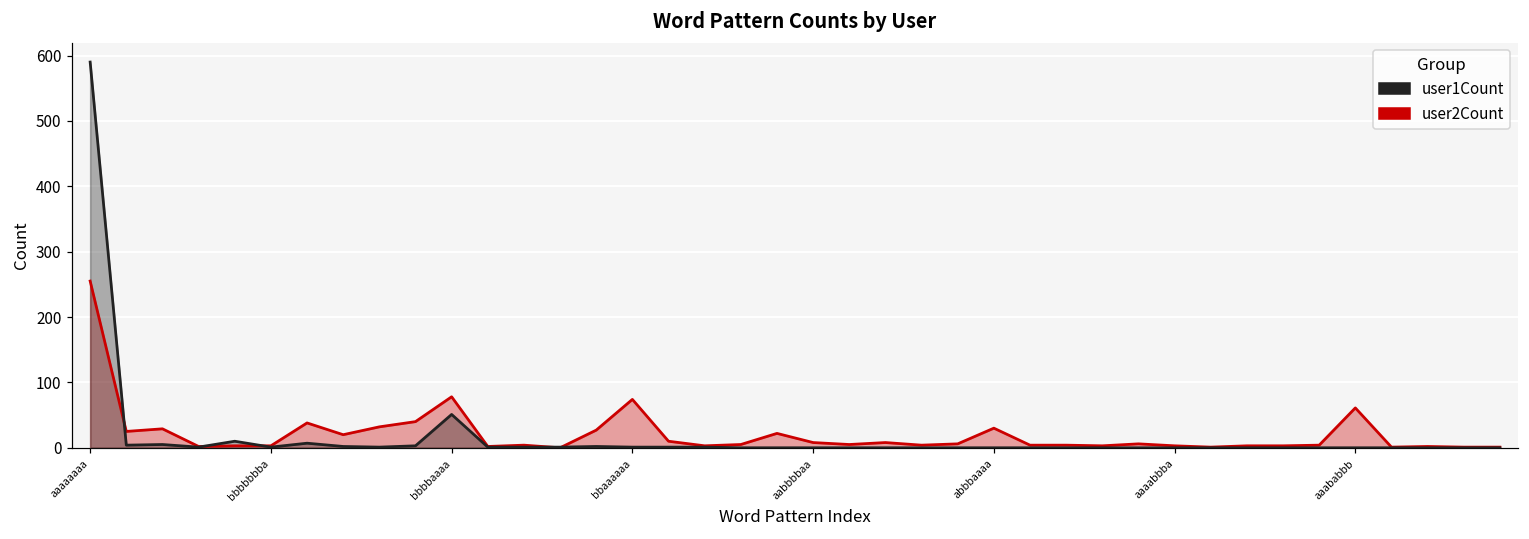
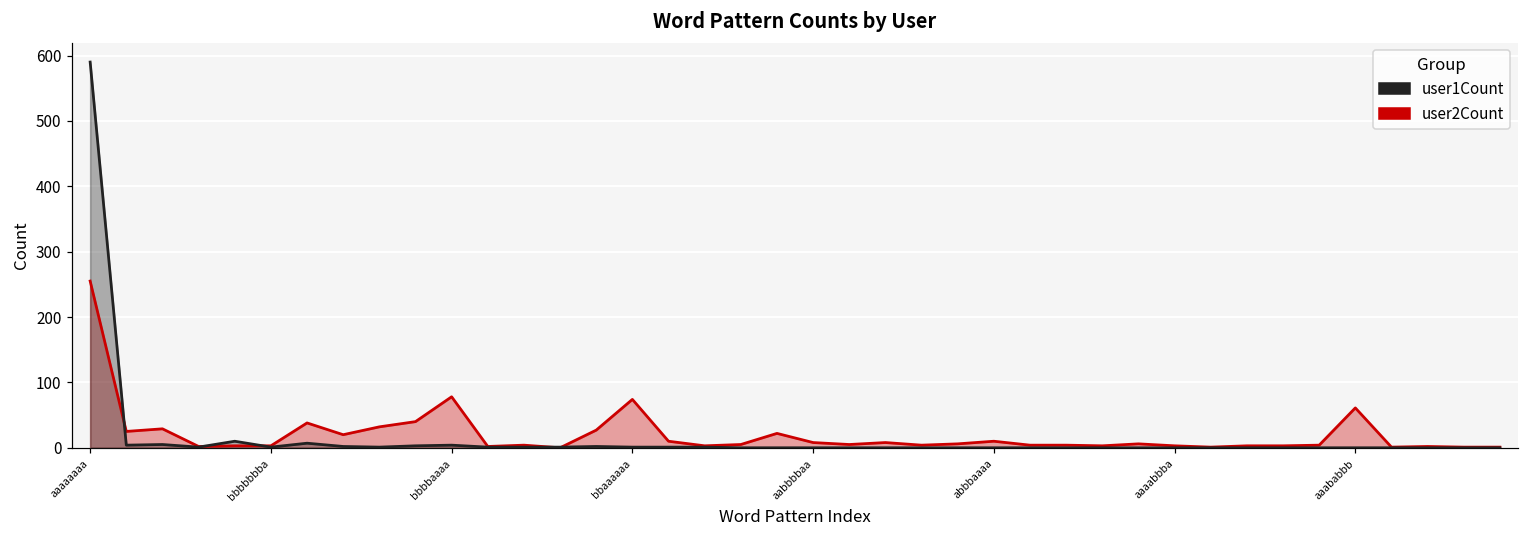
  {
    "user2Count": {
      "aaaaaaaa": 260,
      "bbbbaaaa": 80,
      "bbaaaaaa": 70,
      "aabbbbaa": 10,
-     "abbbaaaa": 30,
+     "abbbaaaa": 10,
      "aaababbb": 60
    },
    "user1Count": {
      "aaaaaaaa": 590,
-     "bbbbaaaa": 50,
+     "bbbbaaaa": 0,
      "bbaaaaaa": 0,
      "aabbbbaa": 0,
      "abbbaaaa": 0,
      "aaababbb": 0
    }
  }
